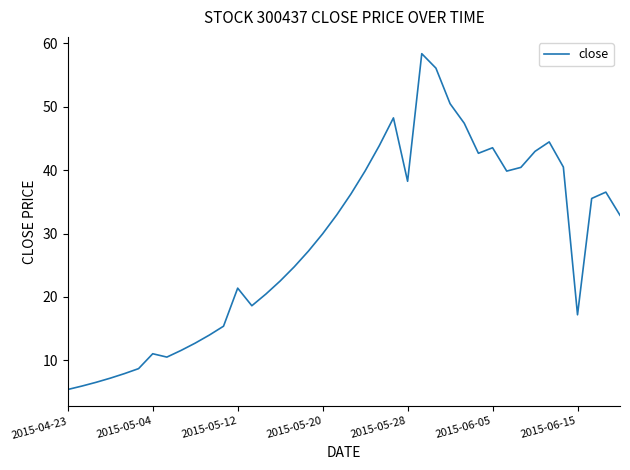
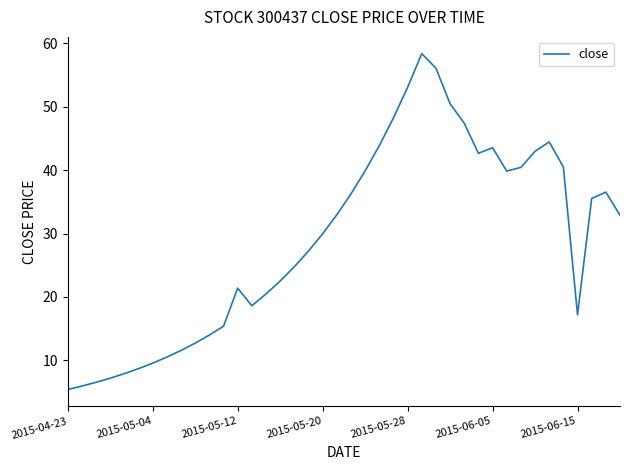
  {
    "2015-04-23": 5,
-   "2015-05-04": 11,
+   "2015-05-04": 10,
    "2015-05-12": 21,
    "2015-05-20": 30,
-   "2015-05-28": 38,
+   "2015-05-28": 53,
    "2015-06-05": 44,
    "2015-06-15": 17
  }
